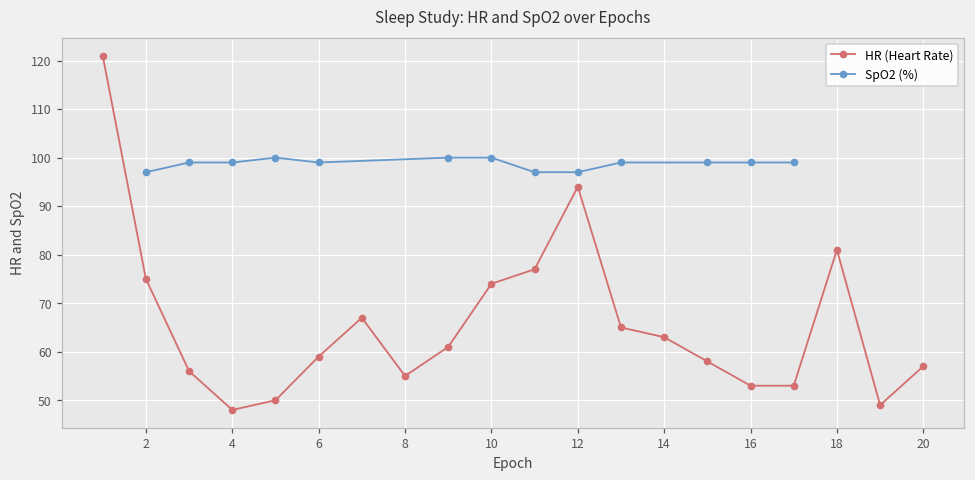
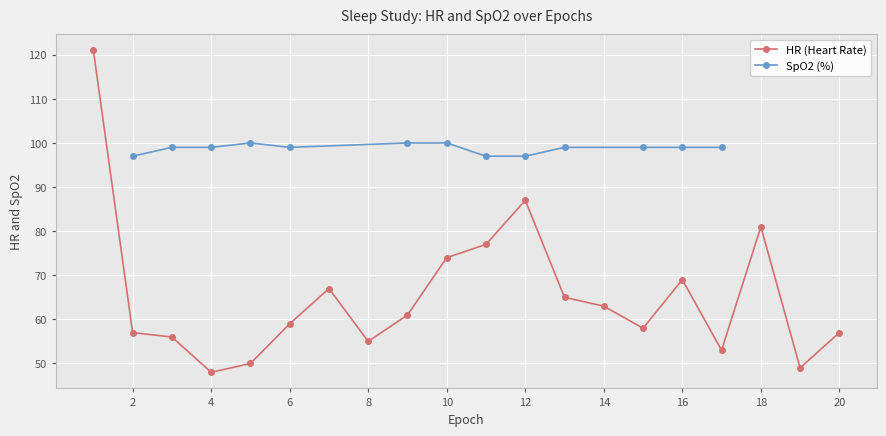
  {
    "HR (Heart Rate)": {
-     "2": 75,
+     "2": 57,
      "4": 48,
      "6": 59,
      "8": 55,
      "10": 74,
-     "12": 94,
+     "12": 87,
      "14": 63,
-     "16": 53,
+     "16": 69,
      "18": 81,
      "20": 57
    },
    "SpO2 (%)": {
      "2": 97,
      "4": 99,
      "6": 99,
      "10": 100,
      "12": 97,
      "16": 99
    }
  }
